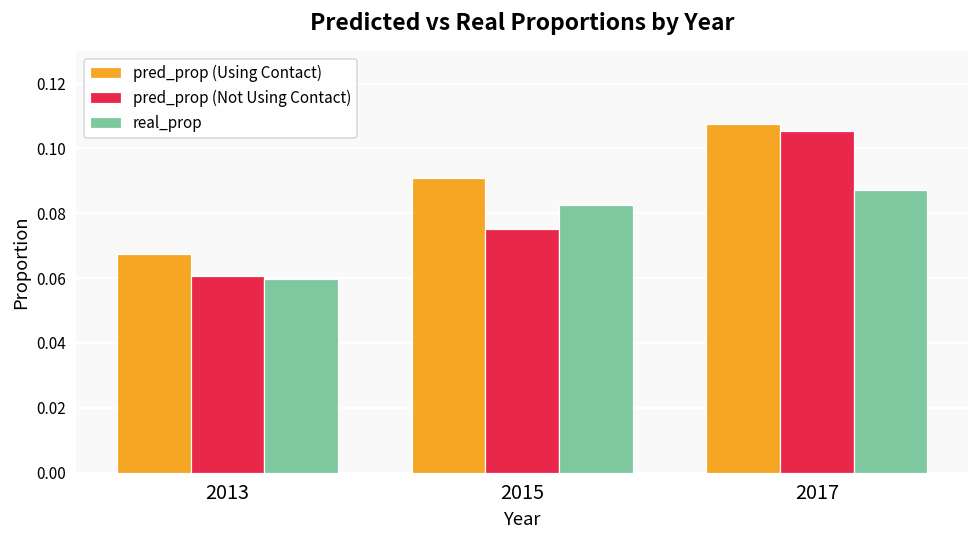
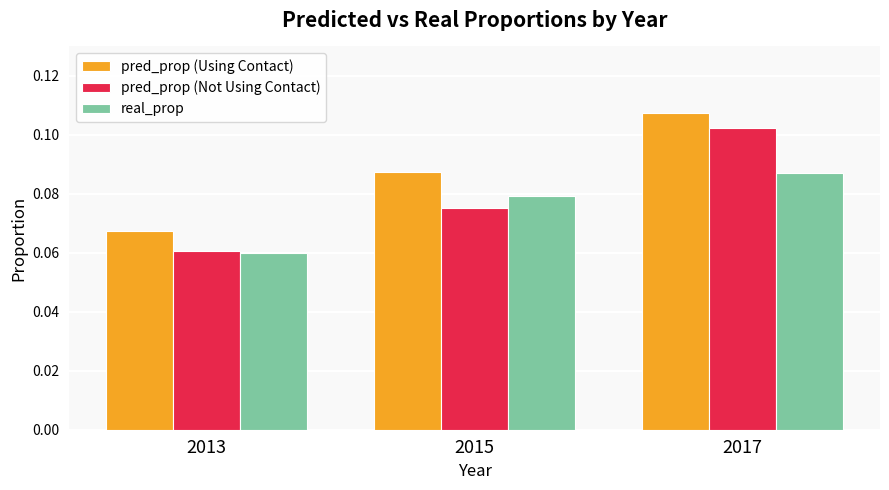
  {
    "pred_prop (Using Contact)": {
      "2013": 0.067,
-     "2015": 0.091,
+     "2015": 0.087,
      "2017": 0.108
    },
    "pred_prop (Not Using Contact)": {
      "2013": 0.061,
      "2015": 0.075,
-     "2017": 0.106
+     "2017": 0.102
    },
    "real_prop": {
      "2013": 0.060,
-     "2015": 0.083,
+     "2015": 0.079,
      "2017": 0.087
    }
  }
